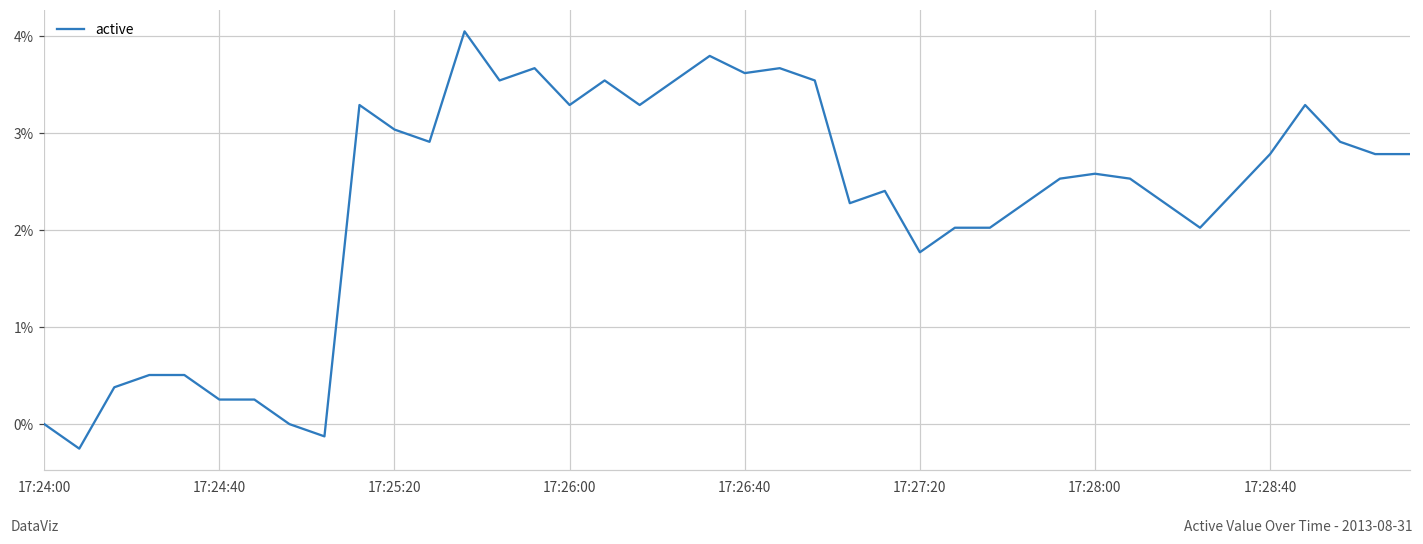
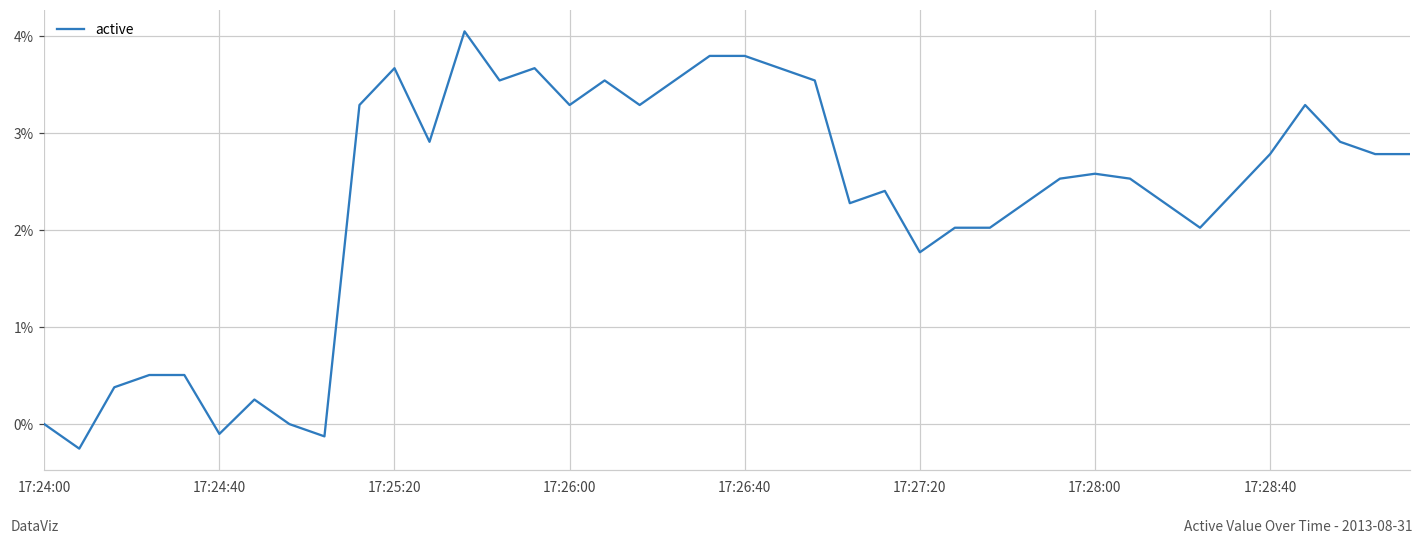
  {
    "17:24:00": "0.0%",
-   "17:24:40": "0.3%",
-   "17:25:20": "3.0%",
+   "17:24:40": "-0.1%",
+   "17:25:20": "3.7%",
    "17:26:00": "3.3%",
-   "17:26:40": "3.6%",
+   "17:26:40": "3.8%",
    "17:27:20": "1.8%",
    "17:28:00": "2.6%",
    "17:28:40": "2.8%"
  }
